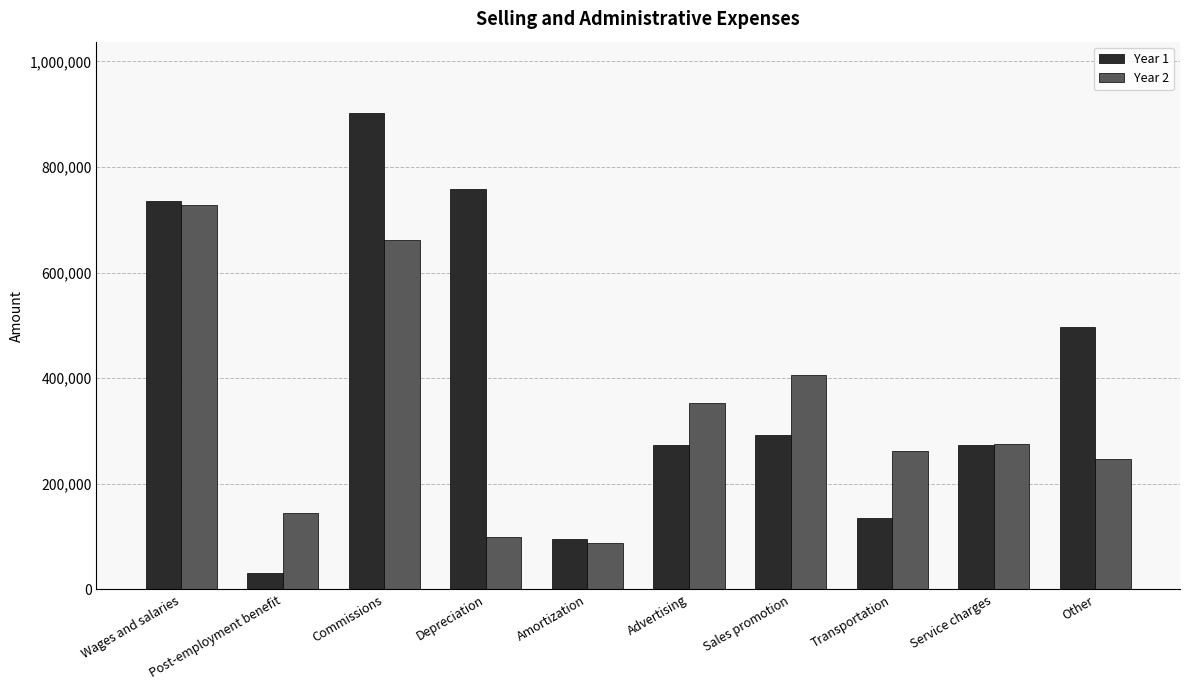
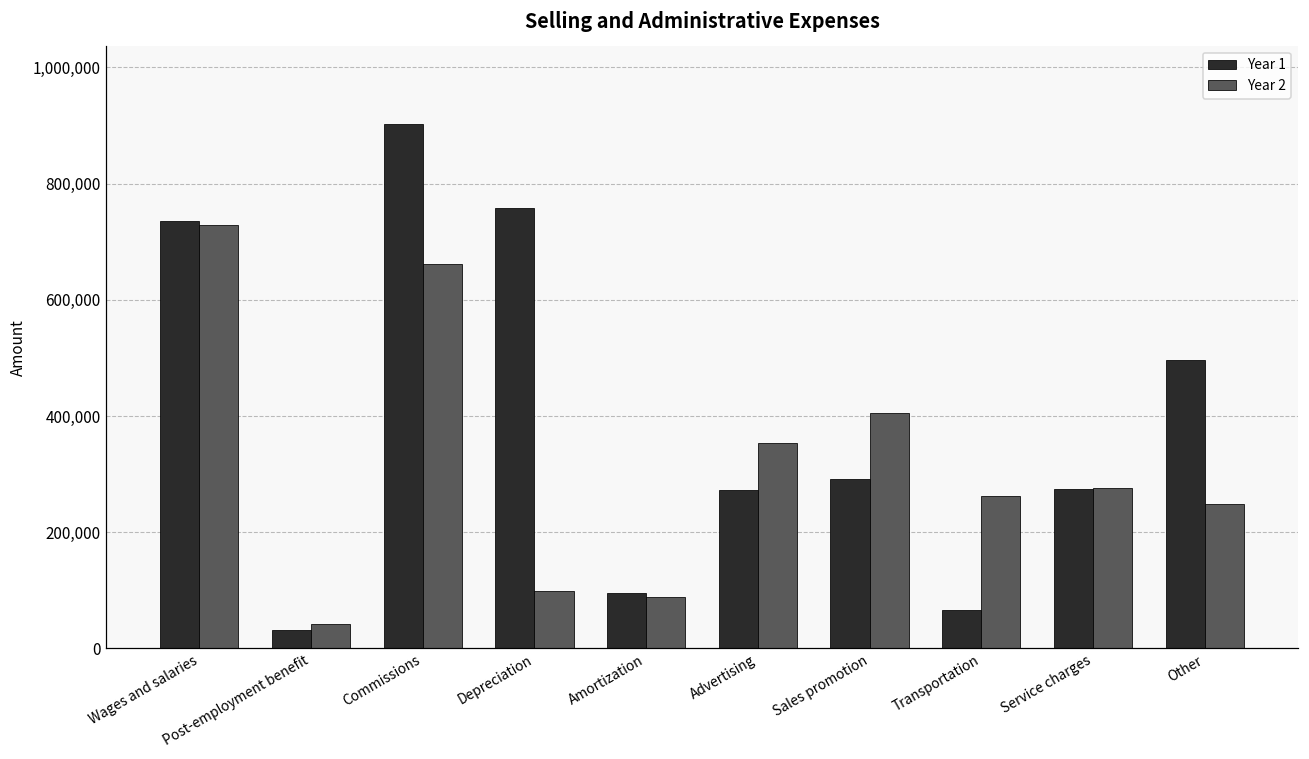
  {
    "Year 1": {
      "Wages and salaries": "740,000",
      "Post-employment benefit": "30,000",
      "Commissions": "900,000",
      "Depreciation": "760,000",
      "Amortization": "100,000",
      "Advertising": "270,000",
      "Sales promotion": "290,000",
-     "Transportation": "140,000",
+     "Transportation": "70,000",
      "Service charges": "270,000",
      "Other": "500,000"
    },
    "Year 2": {
      "Wages and salaries": "730,000",
-     "Post-employment benefit": "140,000",
+     "Post-employment benefit": "40,000",
      "Commissions": "660,000",
      "Depreciation": "100,000",
      "Amortization": "90,000",
      "Advertising": "350,000",
      "Sales promotion": "410,000",
      "Transportation": "260,000",
      "Service charges": "280,000",
      "Other": "250,000"
    }
  }
